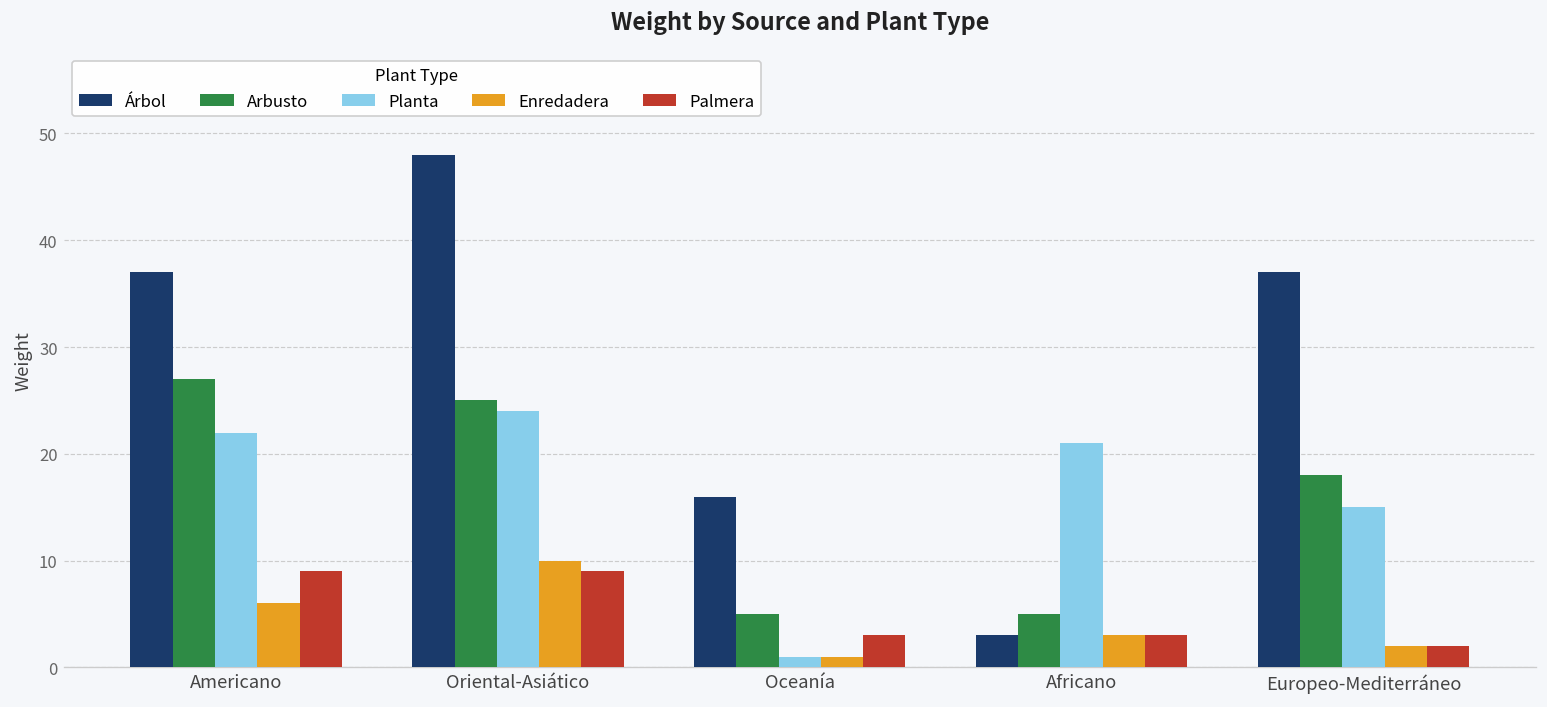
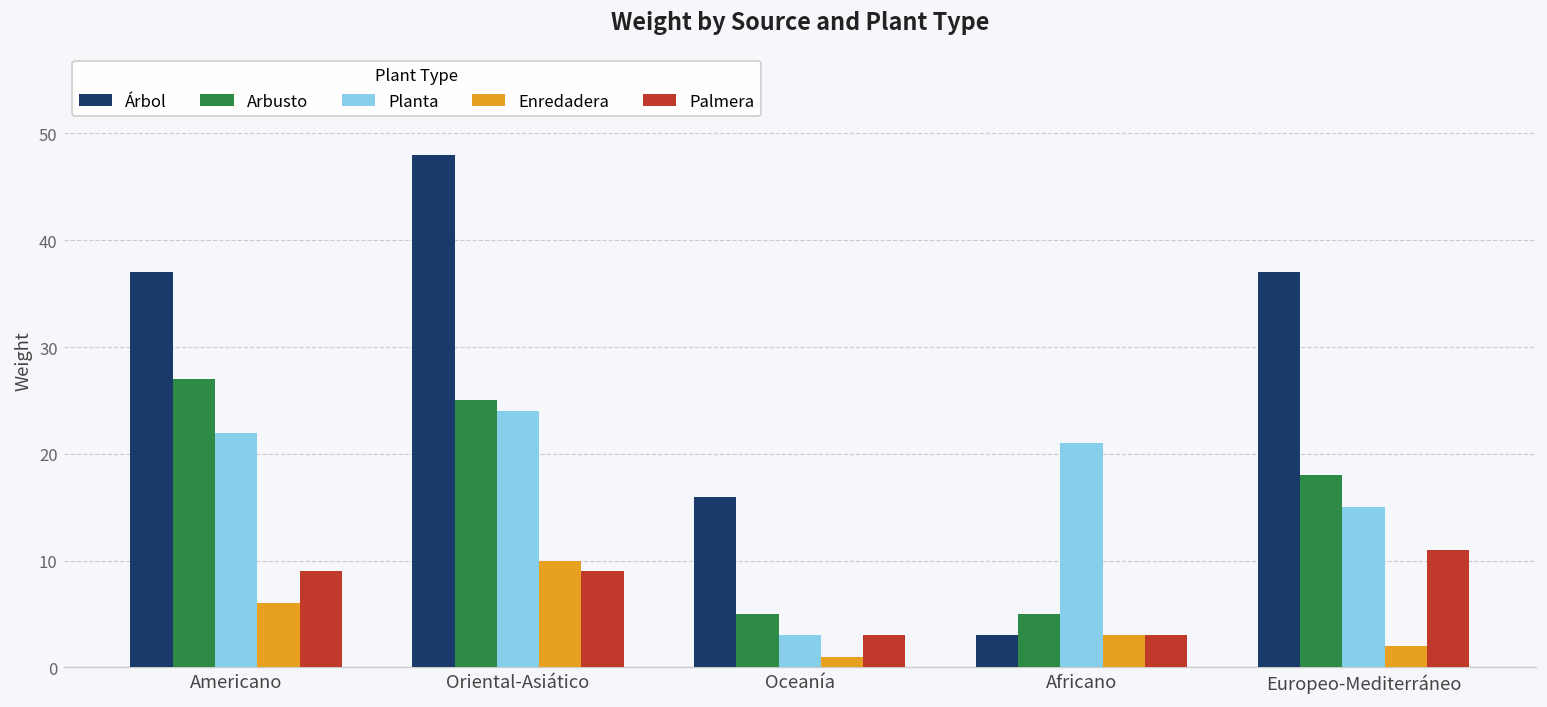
  {
    "Árbol": {
      "Americano": 37,
      "Oriental-Asiático": 48,
      "Oceanía": 16,
      "Africano": 3,
      "Europeo-Mediterráneo": 37
    },
    "Arbusto": {
      "Americano": 27,
      "Oriental-Asiático": 25,
      "Oceanía": 5,
      "Africano": 5,
      "Europeo-Mediterráneo": 18
    },
    "Planta": {
      "Americano": 22,
      "Oriental-Asiático": 24,
-     "Oceanía": 1,
+     "Oceanía": 3,
      "Africano": 21,
      "Europeo-Mediterráneo": 15
    },
    "Enredadera": {
      "Americano": 6,
      "Oriental-Asiático": 10,
      "Oceanía": 1,
      "Africano": 3,
      "Europeo-Mediterráneo": 2
    },
    "Palmera": {
      "Americano": 9,
      "Oriental-Asiático": 9,
      "Oceanía": 3,
      "Africano": 3,
-     "Europeo-Mediterráneo": 2
+     "Europeo-Mediterráneo": 11
    }
  }
